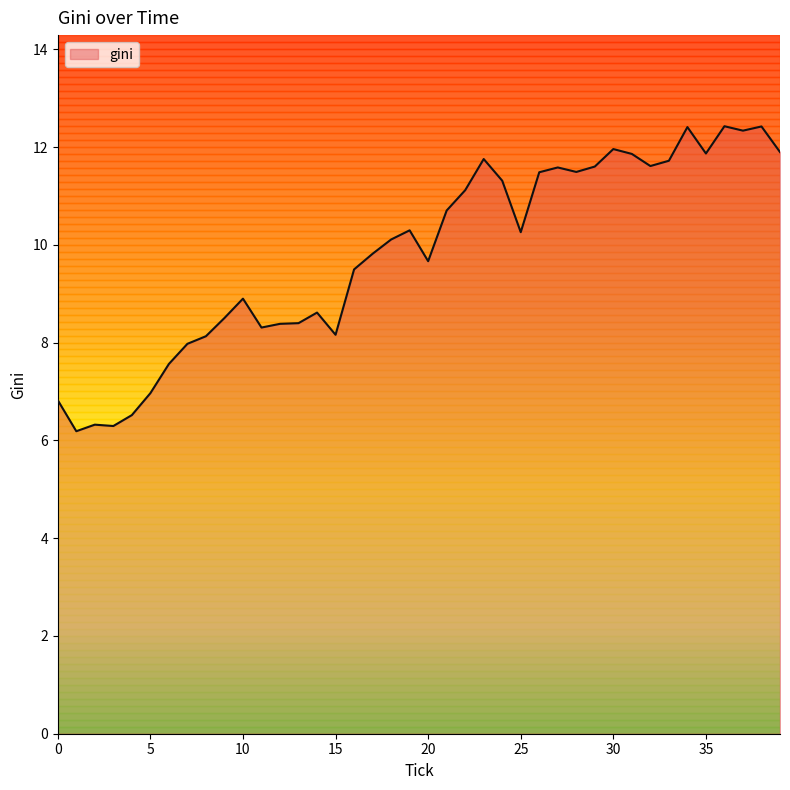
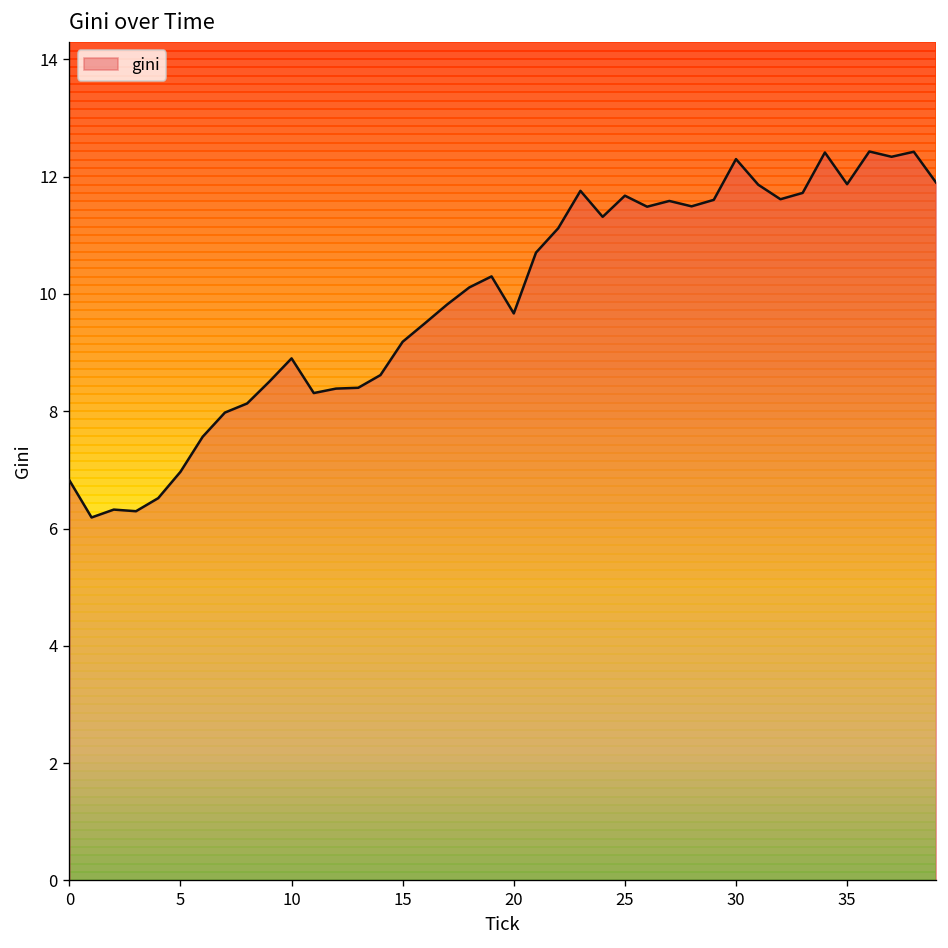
  {
    "0": 6.8,
    "5": 7.0,
    "10": 8.9,
-   "15": 8.2,
+   "15": 9.2,
    "20": 9.7,
-   "25": 10.3,
-   "30": 12.0,
+   "25": 11.7,
+   "30": 12.3,
    "35": 11.9
  }
